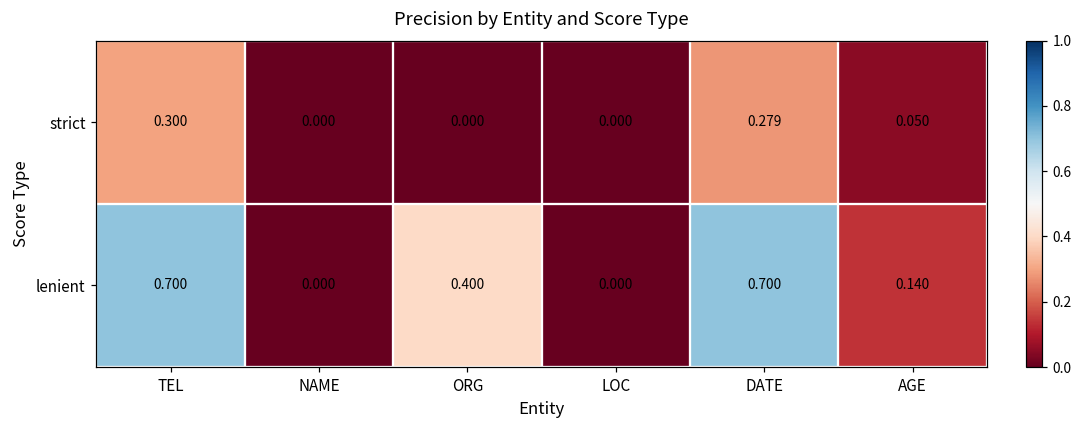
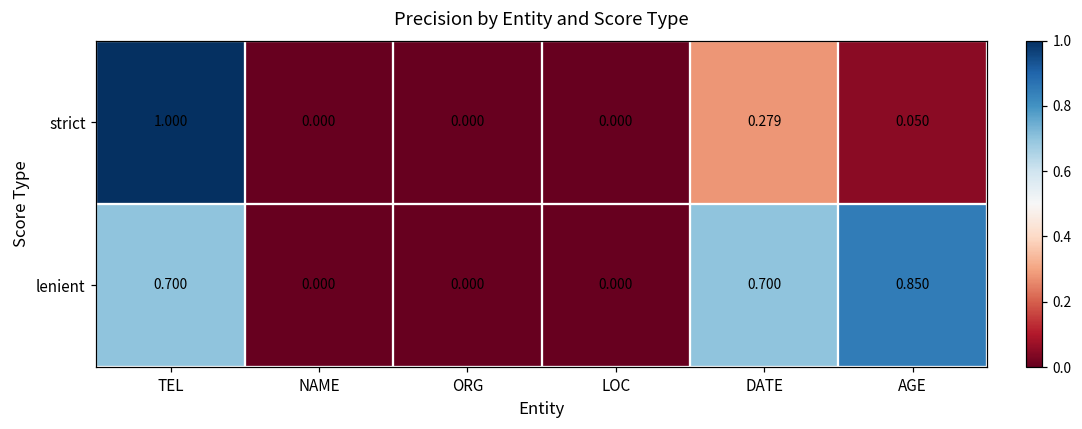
  {
    "strict": {
-     "TEL": 0.300,
+     "TEL": 1.000,
      "NAME": 0.000,
      "ORG": 0.000,
      "LOC": 0.000,
      "DATE": 0.279,
      "AGE": 0.050
    },
    "lenient": {
      "TEL": 0.700,
      "NAME": 0.000,
-     "ORG": 0.400,
+     "ORG": 0.000,
      "LOC": 0.000,
      "DATE": 0.700,
-     "AGE": 0.140
+     "AGE": 0.850
    }
  }
